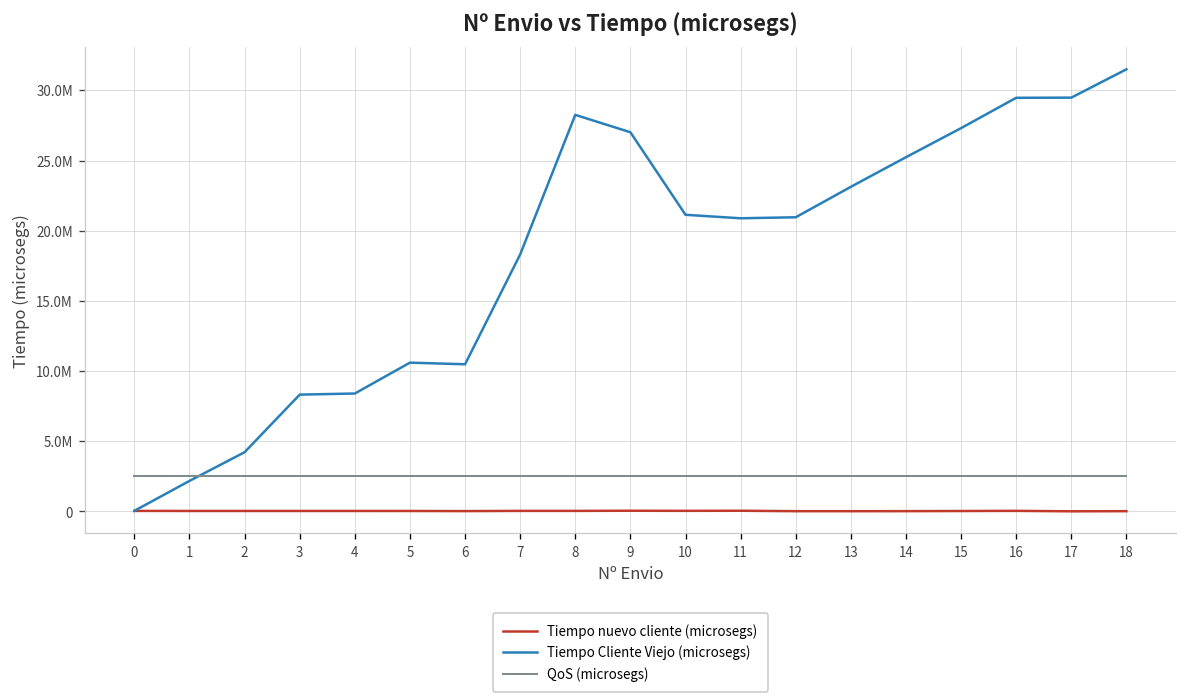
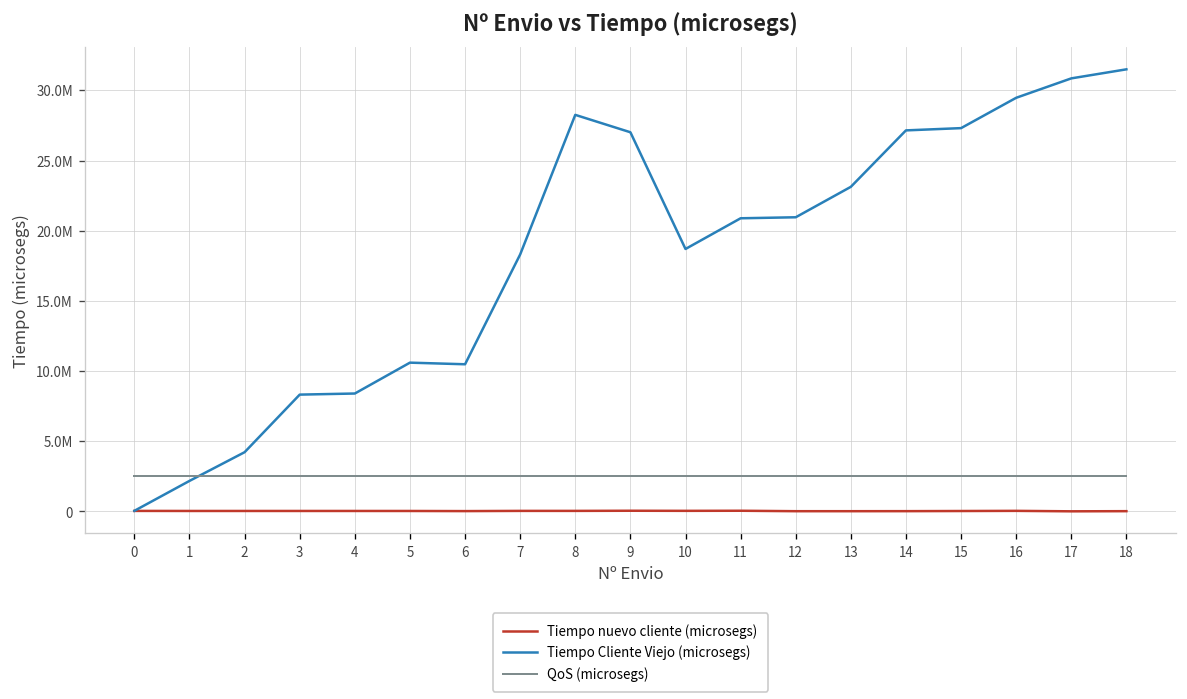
  {
    "Tiempo nuevo cliente (microsegs)": {
      "1": 0,
      "2": 0,
      "3": 0,
      "4": 0,
      "5": 0,
      "6": 0,
      "7": 0,
      "8": 0,
      "9": 0,
      "10": 0,
      "11": 0,
      "12": 0,
      "13": 0,
      "14": 0,
      "15": 0,
      "16": 0,
      "17": 0,
      "18": 0
    },
    "Tiempo Cliente Viejo (microsegs)": {
      "1": 2200000,
      "2": 4200000,
      "3": 8300000,
      "4": 8400000,
      "5": 10600000,
      "6": 10500000,
      "7": 18300000,
      "8": 28300000,
      "9": 27000000,
-     "10": 21100000,
+     "10": 18700000,
      "11": 20900000,
      "12": 21000000,
      "13": 23100000,
-     "14": 25200000,
+     "14": 27100000,
      "15": 27300000,
      "16": 29500000,
-     "17": 29500000,
+     "17": 30900000,
      "18": 31500000
    },
    "QoS (microsegs)": {
      "0": 2500000,
      "1": 2500000,
      "2": 2500000,
      "3": 2500000,
      "4": 2500000,
      "5": 2500000,
      "6": 2500000,
      "7": 2500000,
      "8": 2500000,
      "9": 2500000,
      "10": 2500000,
      "11": 2500000,
      "12": 2500000,
      "13": 2500000,
      "14": 2500000,
      "15": 2500000,
      "16": 2500000,
      "17": 2500000,
      "18": 2500000
    }
  }
